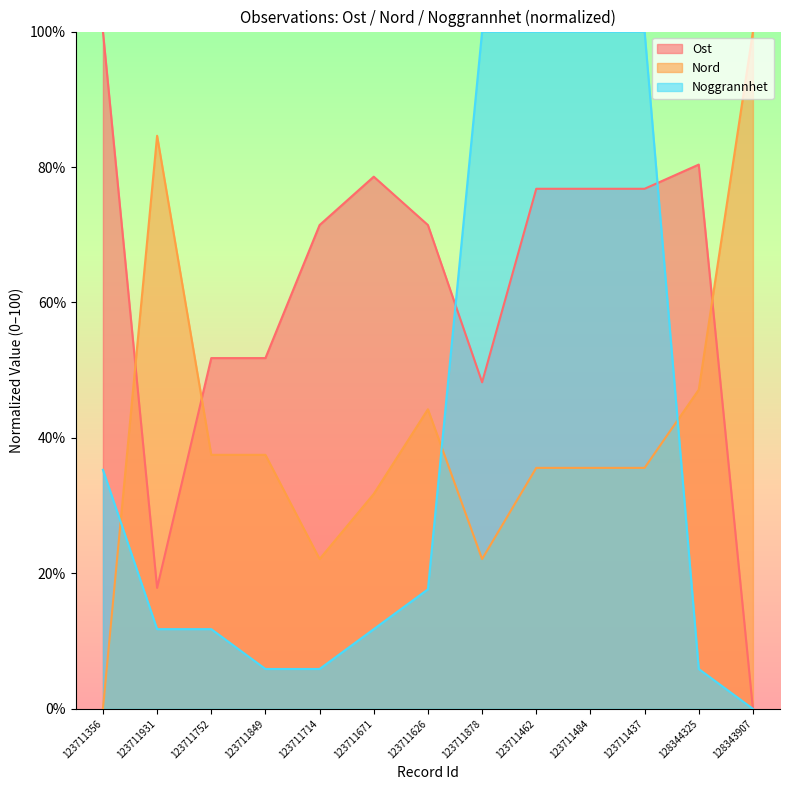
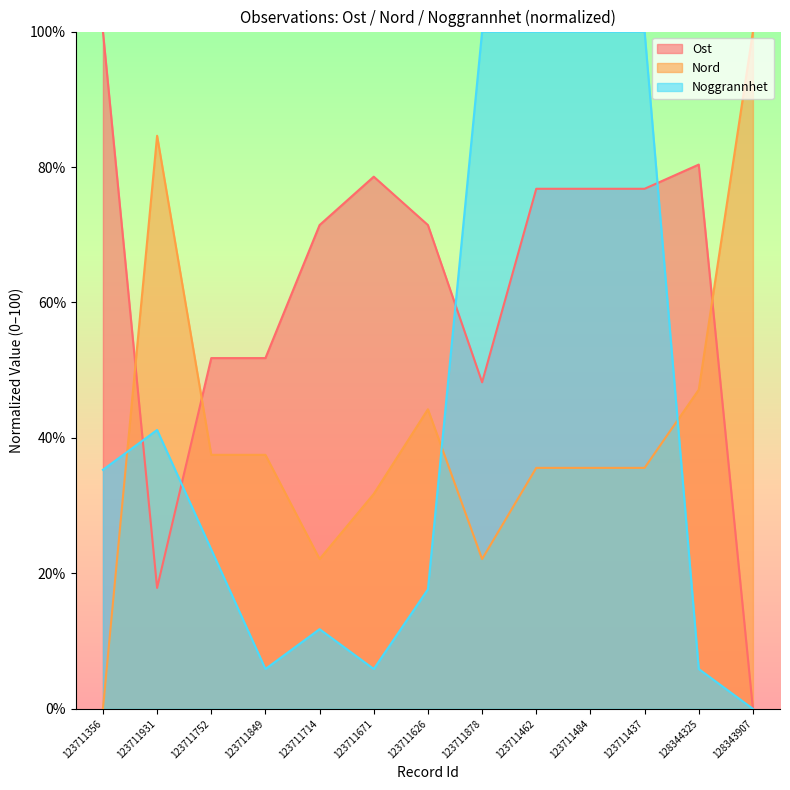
  {
    "Noggrannhet": {
      "123711356": "35%",
-     "123711931": "12%",
-     "123711752": "12%",
+     "123711931": "41%",
+     "123711752": "24%",
      "123711849": "6%",
-     "123711714": "6%",
-     "123711671": "12%",
+     "123711714": "12%",
+     "123711671": "6%",
      "123711626": "18%",
      "123711878": "100%",
      "123711462": "100%",
      "123711484": "100%",
      "123711437": "100%",
      "128344325": "6%"
    }
  }
